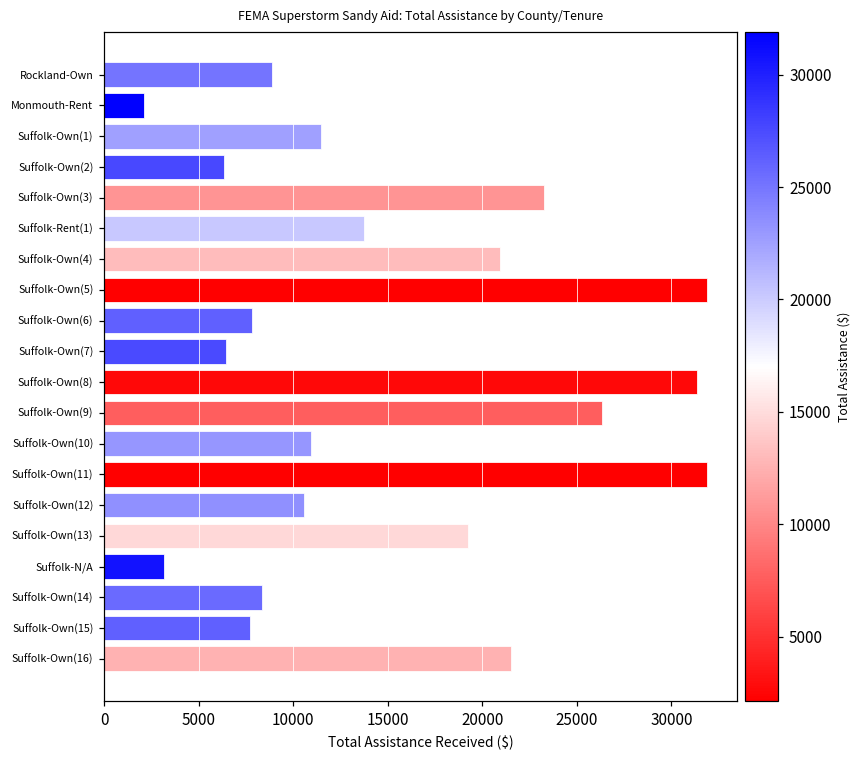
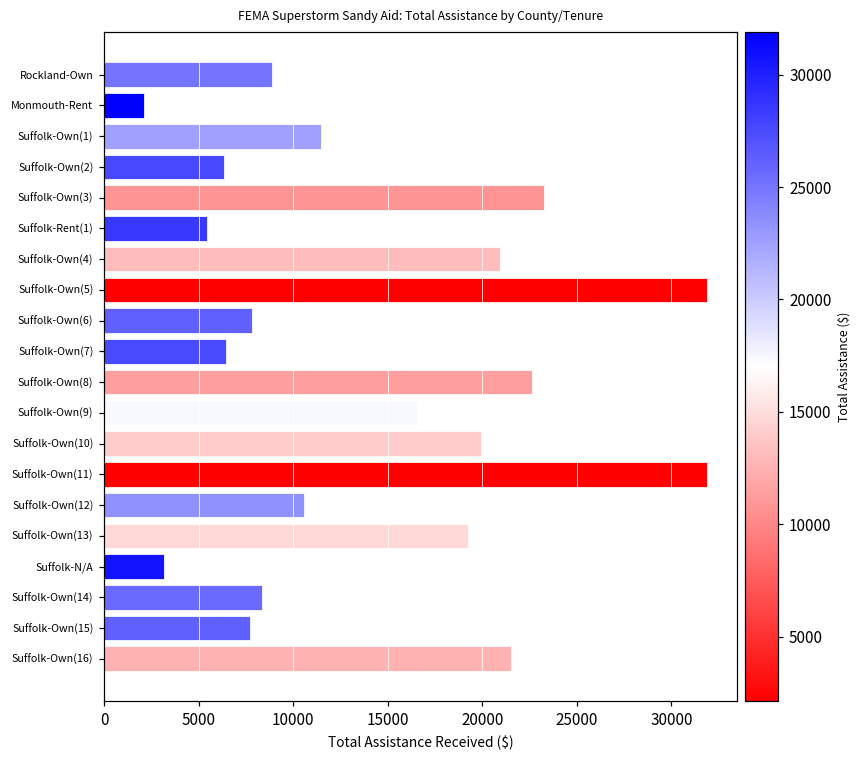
  {
    "Rockland-Own": 8900,
    "Monmouth-Rent": 2100,
    "Suffolk-Own(1)": 11500,
    "Suffolk-Own(2)": 6300,
    "Suffolk-Own(3)": 23300,
-   "Suffolk-Rent(1)": 13800,
+   "Suffolk-Rent(1)": 5400,
    "Suffolk-Own(4)": 20900,
    "Suffolk-Own(5)": 31900,
    "Suffolk-Own(6)": 7800,
    "Suffolk-Own(7)": 6400,
-   "Suffolk-Own(8)": 31400,
-   "Suffolk-Own(9)": 26300,
-   "Suffolk-Own(10)": 10900,
+   "Suffolk-Own(8)": 22600,
+   "Suffolk-Own(9)": 16500,
+   "Suffolk-Own(10)": 19900,
    "Suffolk-Own(11)": 31900,
    "Suffolk-Own(12)": 10600,
    "Suffolk-Own(13)": 19300,
    "Suffolk-N/A": 3200,
    "Suffolk-Own(14)": 8300,
    "Suffolk-Own(15)": 7700,
    "Suffolk-Own(16)": 21500
  }
